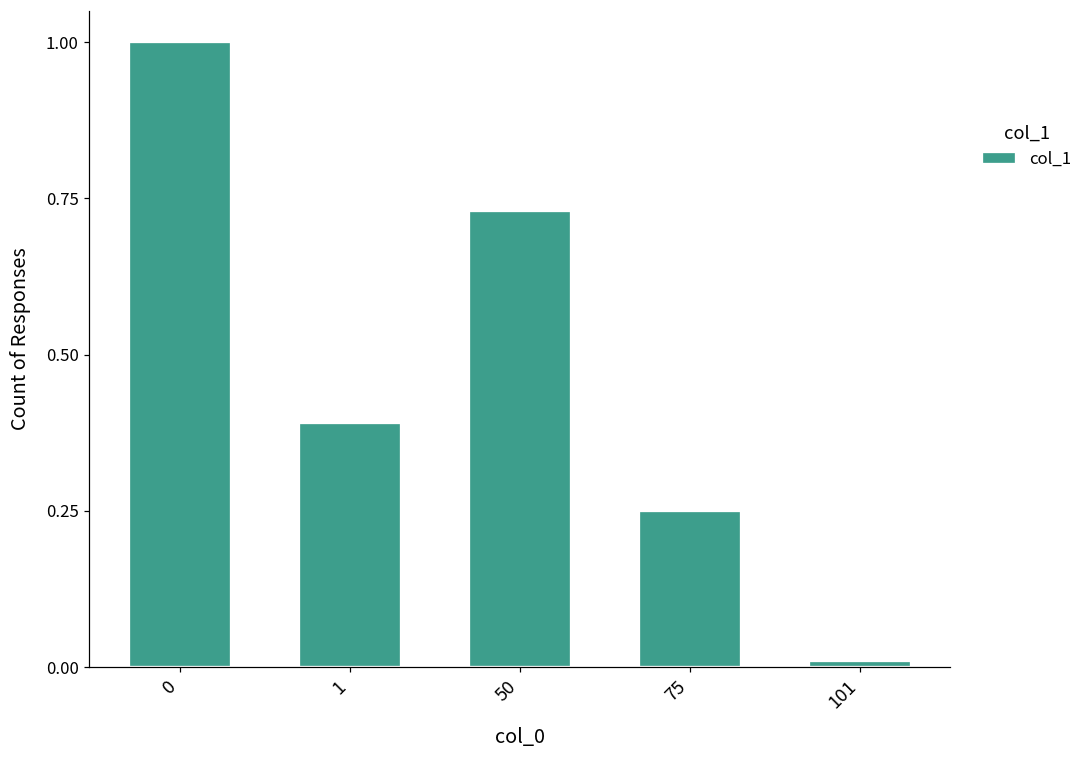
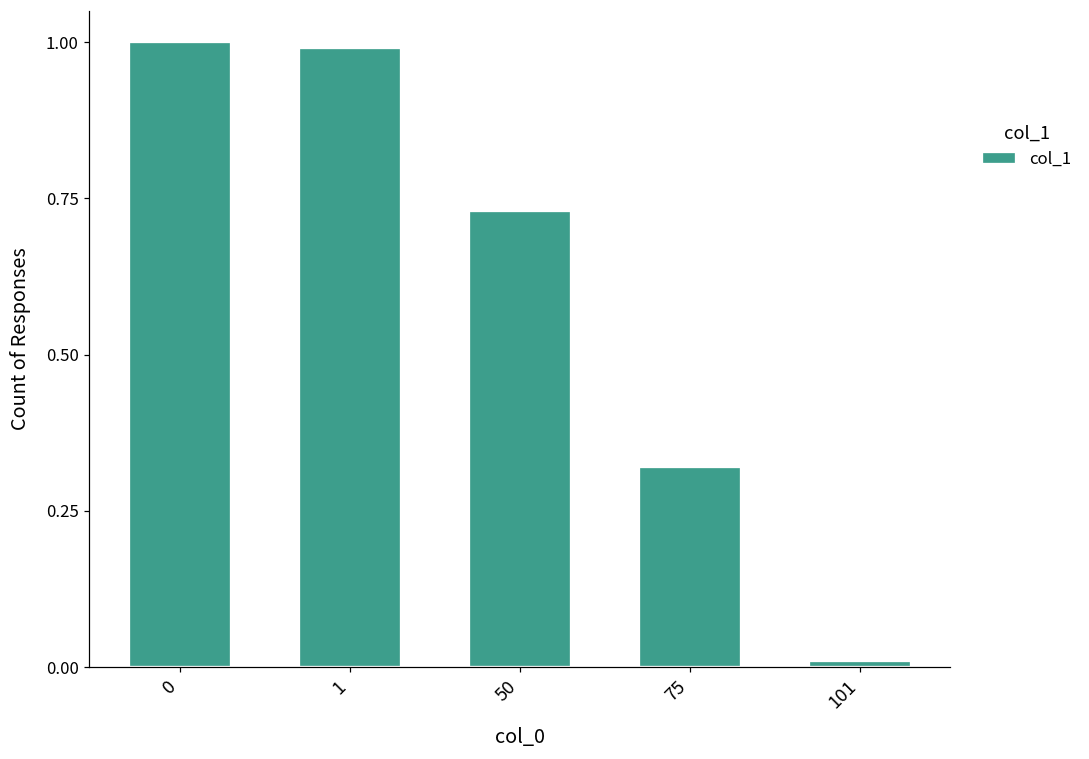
  {
    "0": 1.00,
-   "1": 0.39,
+   "1": 0.99,
    "50": 0.73,
-   "75": 0.25,
+   "75": 0.32,
    "101": 0.01
  }
